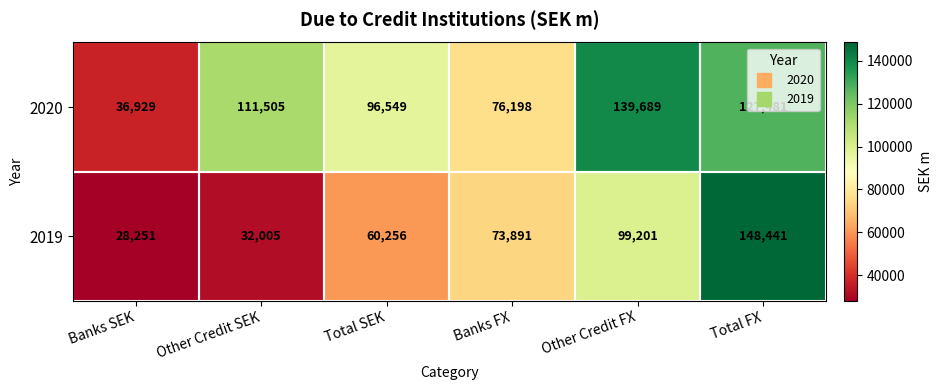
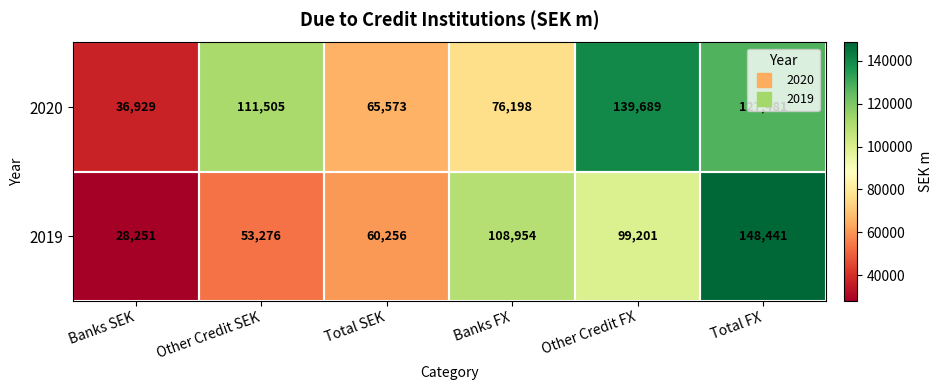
  {
    "2020": {
      "Banks SEK": "36,929",
      "Other Credit SEK": "111,505",
-     "Total SEK": "96,549",
+     "Total SEK": "65,573",
      "Banks FX": "76,198",
      "Other Credit FX": "139,689"
    },
    "2019": {
      "Banks SEK": "28,251",
-     "Other Credit SEK": "32,005",
+     "Other Credit SEK": "53,276",
      "Total SEK": "60,256",
-     "Banks FX": "73,891",
+     "Banks FX": "108,954",
      "Other Credit FX": "99,201",
      "Total FX": "148,441"
    }
  }
